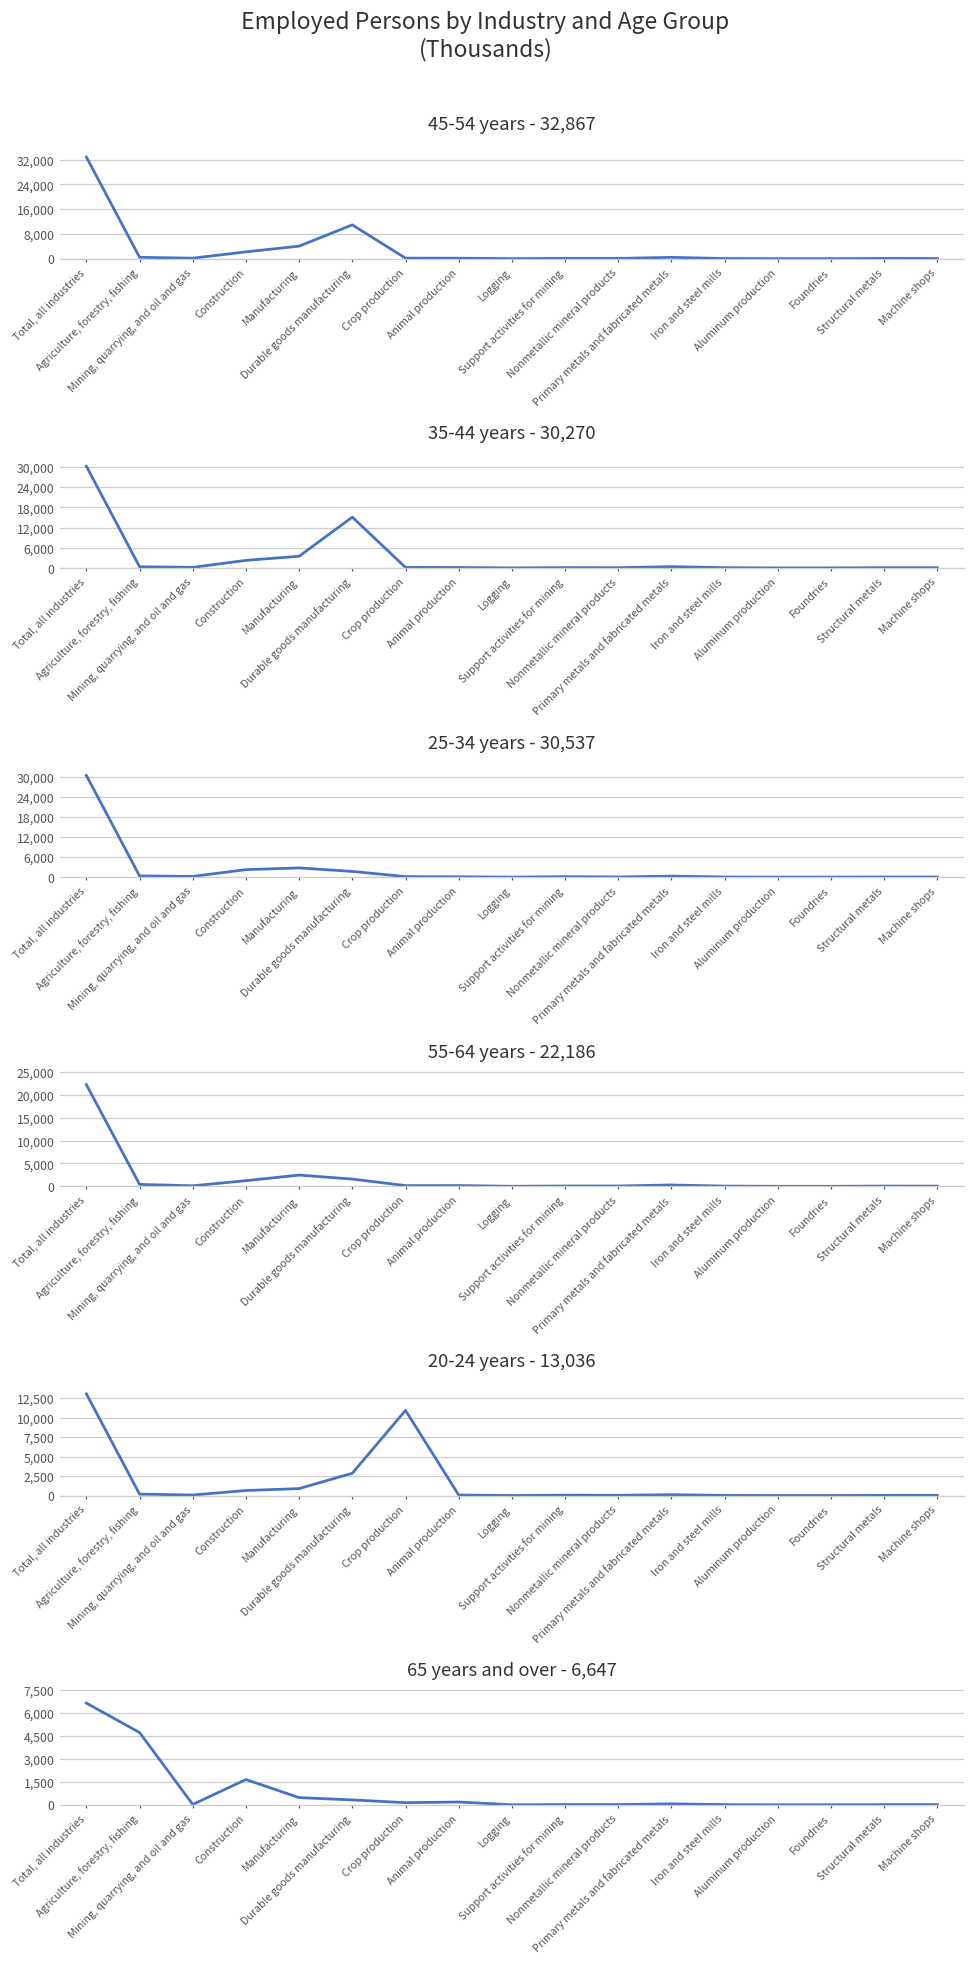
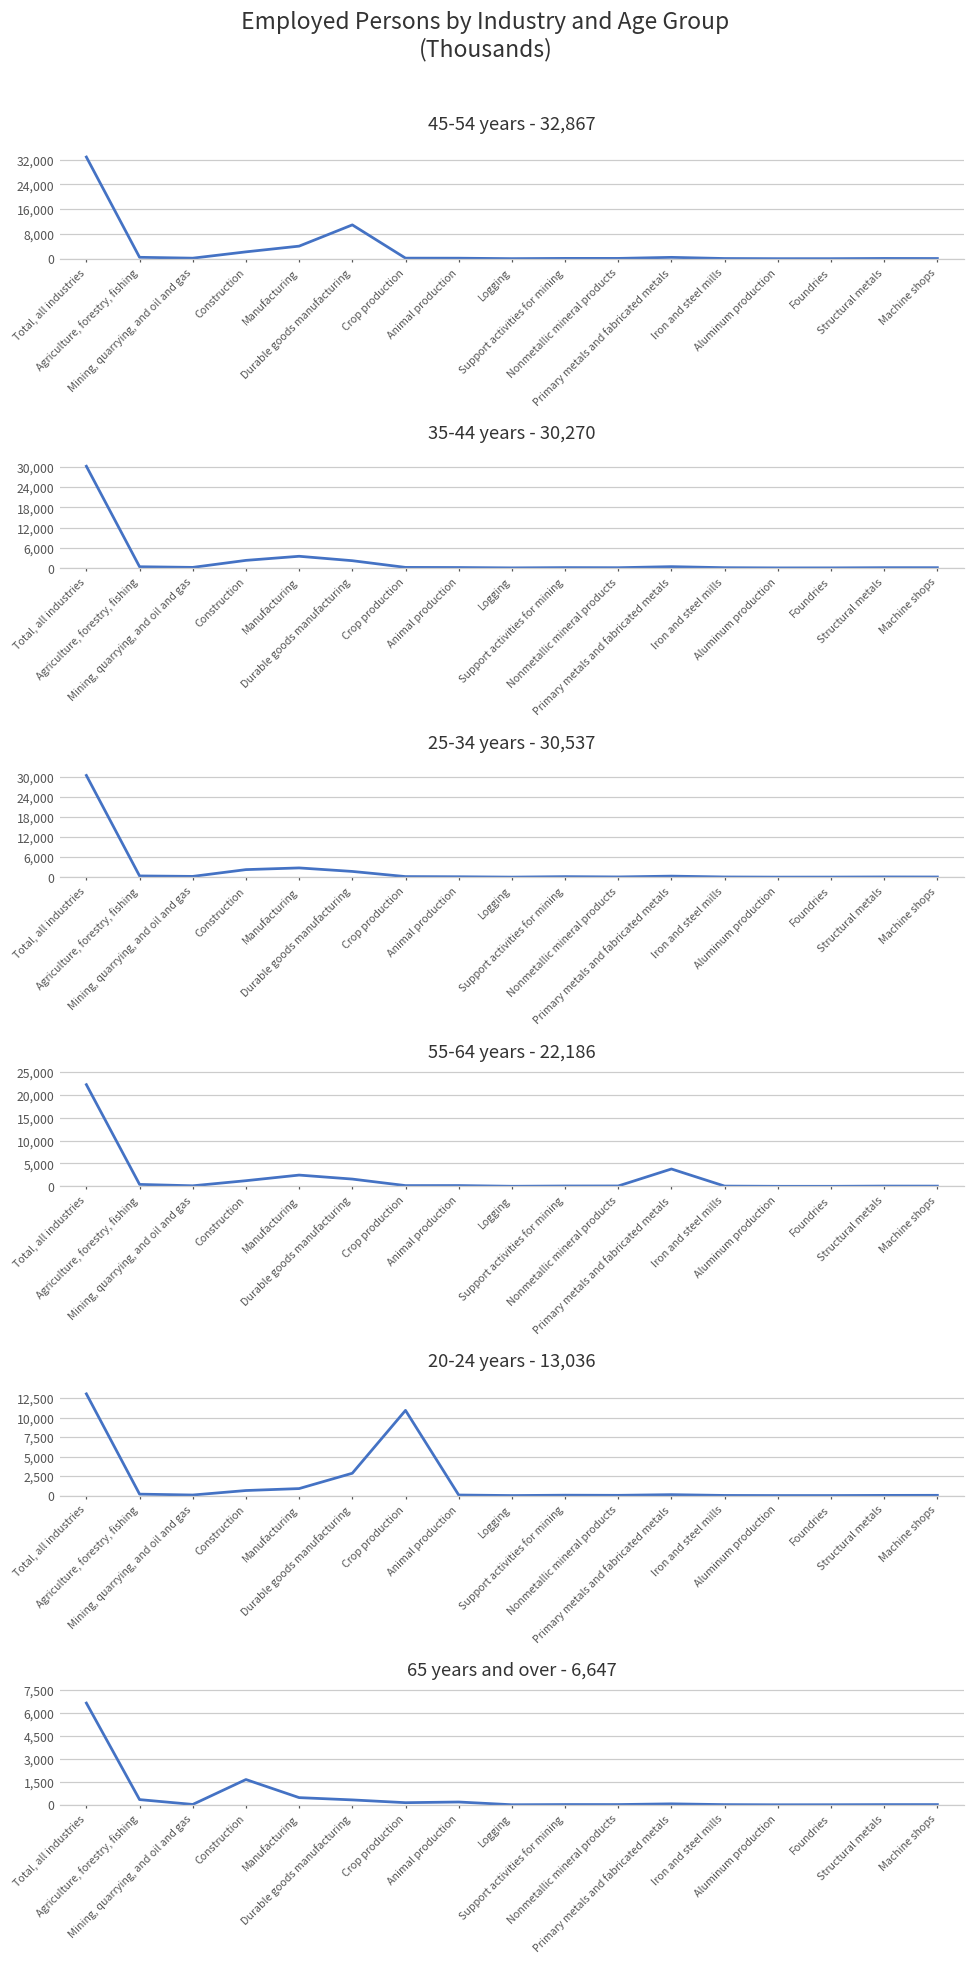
  {
    "45-54 years - 32,867": {
      "Total, all industries": "33,000",
      "Agriculture, forestry, fishing": "0",
      "Mining, quarrying, and oil and gas": "0",
      "Construction": "2,000",
      "Manufacturing": "4,000",
      "Durable goods manufacturing": "11,000",
      "Crop production": "0",
      "Animal production": "0",
      "Logging": "0",
      "Support activities for mining": "0",
      "Nonmetallic mineral products": "0",
      "Primary metals and fabricated metals": "0",
      "Iron and steel mills": "0",
      "Aluminum production": "0",
      "Foundries": "0",
      "Structural metals": "0",
      "Machine shops": "0"
    },
    "35-44 years - 30,270": {
      "Total, all industries": "30,000",
      "Agriculture, forestry, fishing": "0",
      "Mining, quarrying, and oil and gas": "0",
      "Construction": "2,000",
      "Manufacturing": "3,000",
-     "Durable goods manufacturing": "15,000",
+     "Durable goods manufacturing": "2,000",
      "Crop production": "0",
      "Animal production": "0",
      "Logging": "0",
      "Support activities for mining": "0",
      "Nonmetallic mineral products": "0",
      "Primary metals and fabricated metals": "0",
      "Iron and steel mills": "0",
      "Aluminum production": "0",
      "Foundries": "0",
      "Structural metals": "0",
      "Machine shops": "0"
    },
    "25-34 years - 30,537": {
      "Total, all industries": "31,000",
      "Agriculture, forestry, fishing": "0",
      "Mining, quarrying, and oil and gas": "0",
      "Construction": "2,000",
      "Manufacturing": "3,000",
      "Durable goods manufacturing": "2,000",
      "Crop production": "0",
      "Animal production": "0",
      "Logging": "0",
      "Support activities for mining": "0",
      "Nonmetallic mineral products": "0",
      "Primary metals and fabricated metals": "0",
      "Iron and steel mills": "0",
      "Aluminum production": "0",
      "Foundries": "0",
      "Structural metals": "0",
      "Machine shops": "0"
    },
    "55-64 years - 22,186": {
      "Total, all industries": "22,000",
      "Agriculture, forestry, fishing": "0",
      "Mining, quarrying, and oil and gas": "0",
      "Construction": "1,000",
      "Manufacturing": "2,000",
      "Durable goods manufacturing": "2,000",
      "Crop production": "0",
      "Animal production": "0",
      "Logging": "0",
      "Support activities for mining": "0",
      "Nonmetallic mineral products": "0",
-     "Primary metals and fabricated metals": "0",
+     "Primary metals and fabricated metals": "4,000",
      "Iron and steel mills": "0",
      "Aluminum production": "0",
      "Foundries": "0",
      "Structural metals": "0",
      "Machine shops": "0"
    },
    "20-24 years - 13,036": {
      "Total, all industries": "13,000",
      "Agriculture, forestry, fishing": "0",
      "Mining, quarrying, and oil and gas": "0",
      "Construction": "1,000",
      "Manufacturing": "1,000",
      "Durable goods manufacturing": "3,000",
      "Crop production": "11,000",
      "Animal production": "0",
      "Logging": "0",
      "Support activities for mining": "0",
      "Nonmetallic mineral products": "0",
      "Primary metals and fabricated metals": "0",
      "Iron and steel mills": "0",
      "Aluminum production": "0",
      "Foundries": "0",
      "Structural metals": "0",
      "Machine shops": "0"
    },
    "65 years and over - 6,647": {
      "Total, all industries": "6,600",
-     "Agriculture, forestry, fishing": "4,700",
+     "Agriculture, forestry, fishing": "300",
      "Mining, quarrying, and oil and gas": "0",
      "Construction": "1,700",
      "Manufacturing": "500",
      "Durable goods manufacturing": "300",
      "Crop production": "100",
      "Animal production": "200",
      "Logging": "0",
      "Support activities for mining": "0",
      "Nonmetallic mineral products": "0",
      "Primary metals and fabricated metals": "100",
      "Iron and steel mills": "0",
      "Aluminum production": "0",
      "Foundries": "0",
      "Structural metals": "0",
      "Machine shops": "0"
    }
  }
